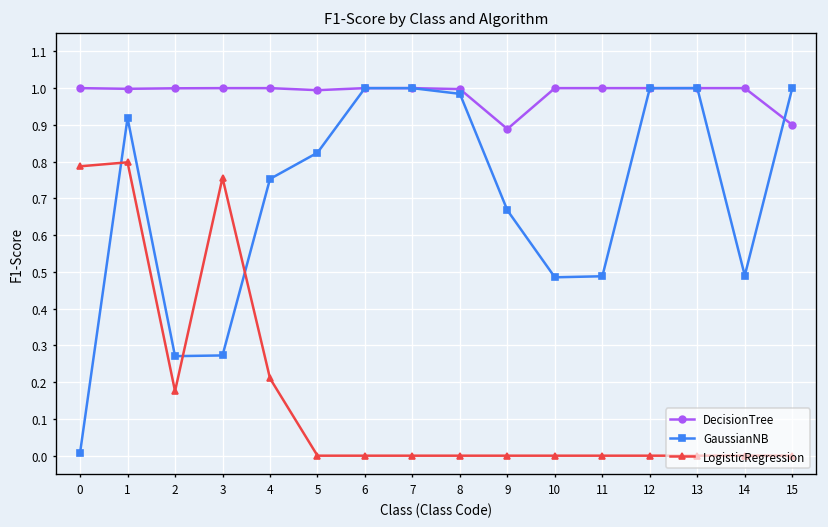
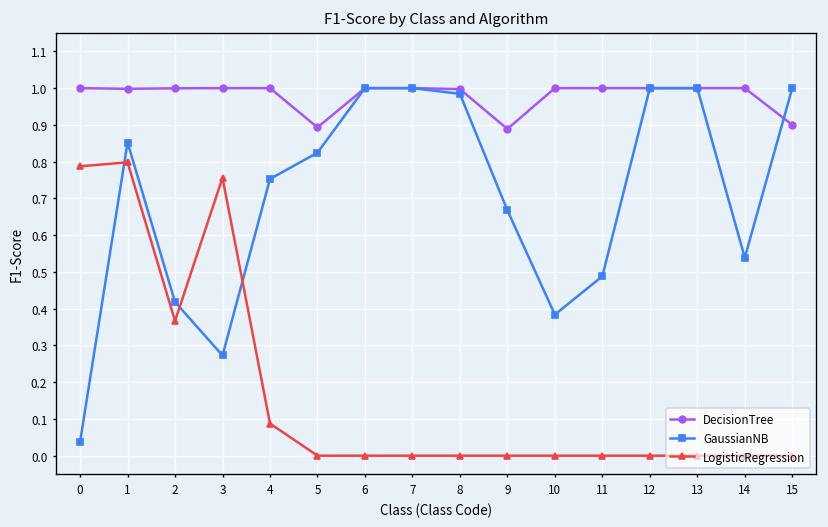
  {
    "DecisionTree": {
      "0": 1.00,
      "1": 1.00,
      "2": 1.00,
      "3": 1.00,
      "4": 1.00,
-     "5": 0.99,
+     "5": 0.89,
      "8": 1.00,
      "9": 0.89,
      "10": 1.00,
      "11": 1.00,
      "14": 1.00,
      "15": 0.90
    },
    "GaussianNB": {
-     "0": 0.01,
-     "1": 0.92,
-     "2": 0.27,
+     "0": 0.04,
+     "1": 0.85,
+     "2": 0.42,
      "3": 0.27,
      "4": 0.75,
      "5": 0.82,
      "8": 0.98,
      "9": 0.67,
-     "10": 0.49,
+     "10": 0.38,
      "11": 0.49,
-     "14": 0.49,
+     "14": 0.54,
      "15": 1.00
    },
    "LogisticRegression": {
      "0": 0.79,
      "1": 0.80,
-     "2": 0.18,
+     "2": 0.37,
      "3": 0.76,
-     "4": 0.21,
+     "4": 0.09,
      "5": 0.00,
      "6": 0.00,
      "7": 0.00,
      "8": 0.00,
      "9": 0.00,
      "10": 0.00,
      "11": 0.00,
      "12": 0.00
    }
  }
